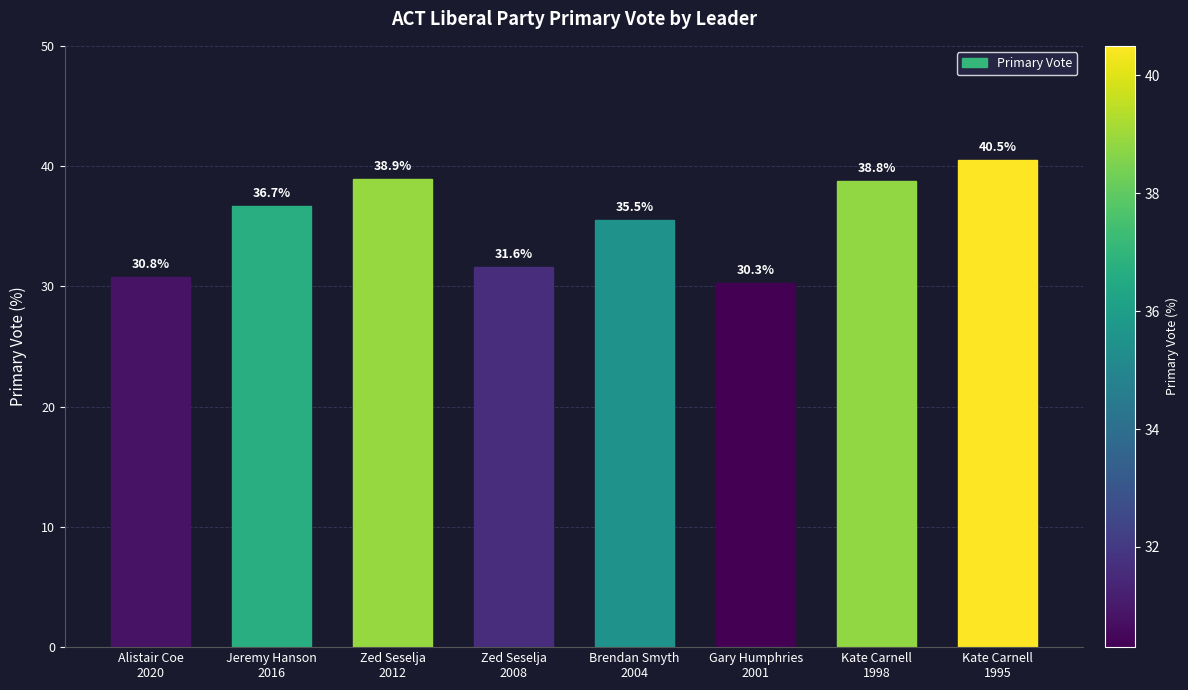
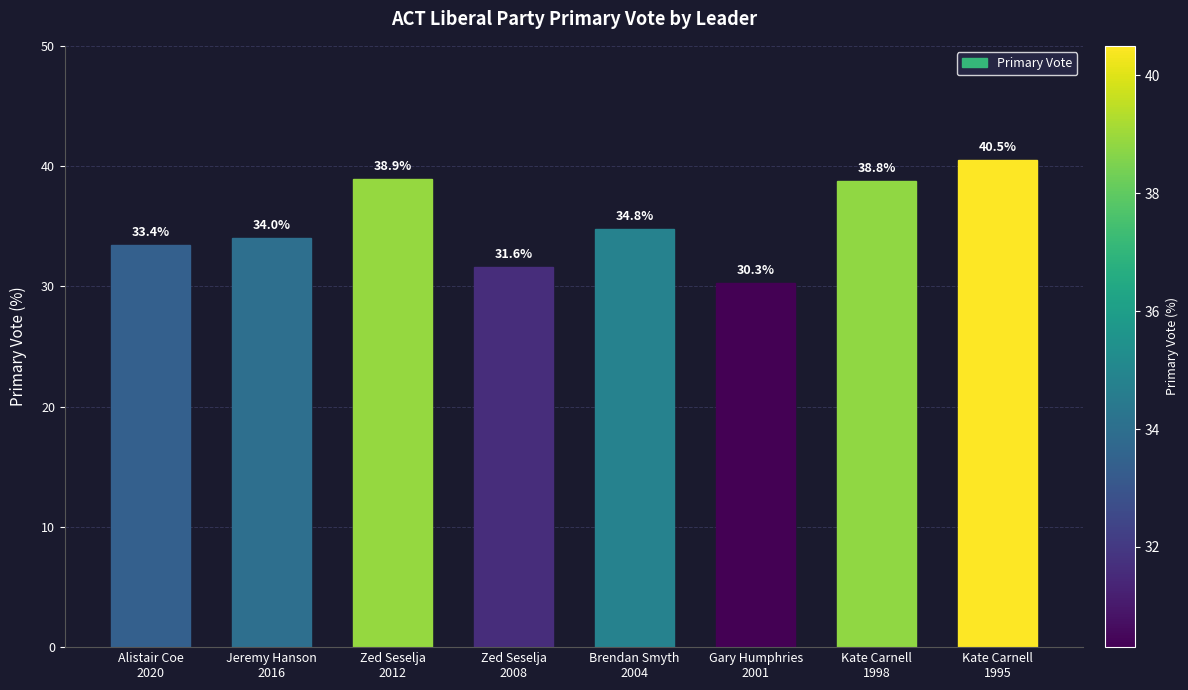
  {
-   "Alistair Coe 2020": "30.8%",
-   "Jeremy Hanson 2016": "36.7%",
+   "Alistair Coe 2020": "33.4%",
+   "Jeremy Hanson 2016": "34.0%",
    "Zed Seselja 2012": "38.9%",
    "Zed Seselja 2008": "31.6%",
-   "Brendan Smyth 2004": "35.5%",
+   "Brendan Smyth 2004": "34.8%",
    "Gary Humphries 2001": "30.3%",
    "Kate Carnell 1998": "38.8%",
    "Kate Carnell 1995": "40.5%"
  }
